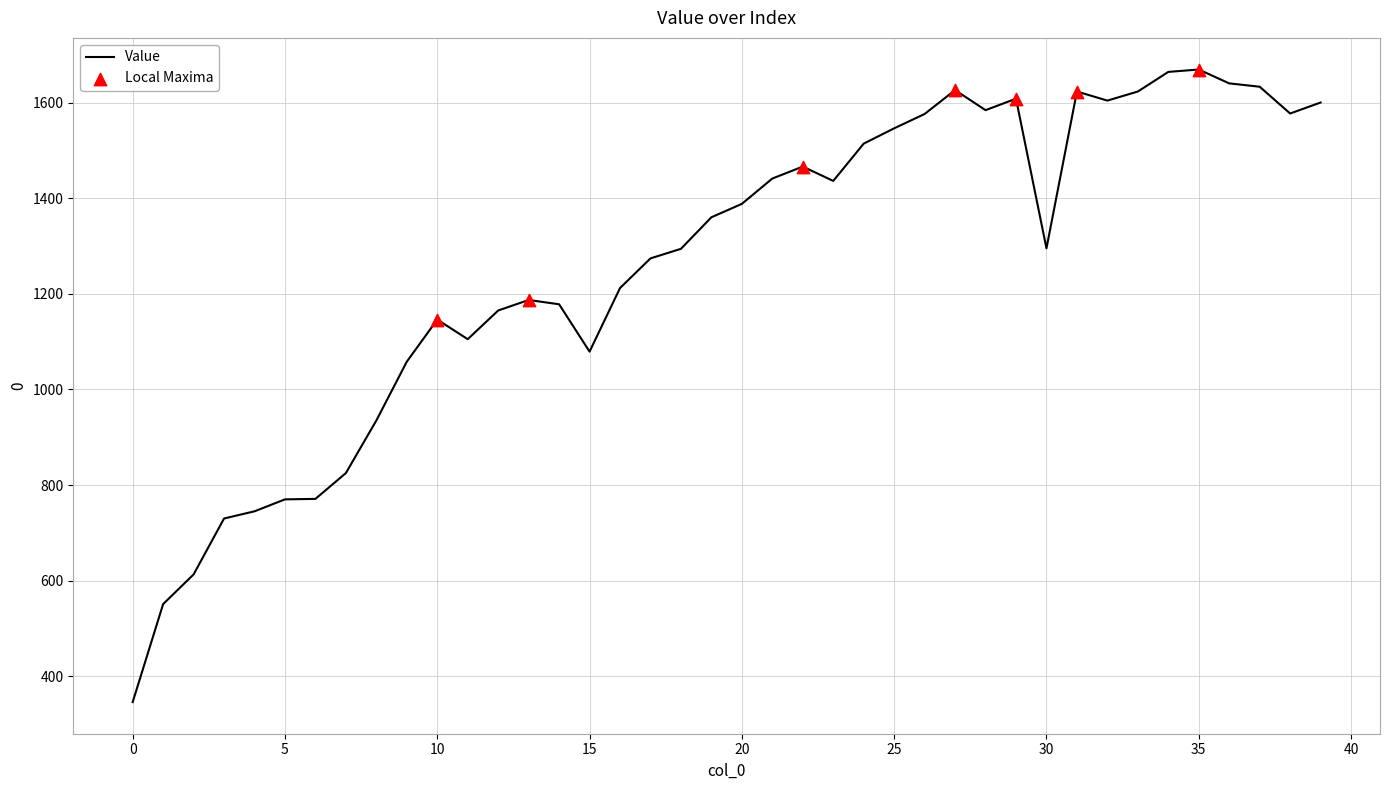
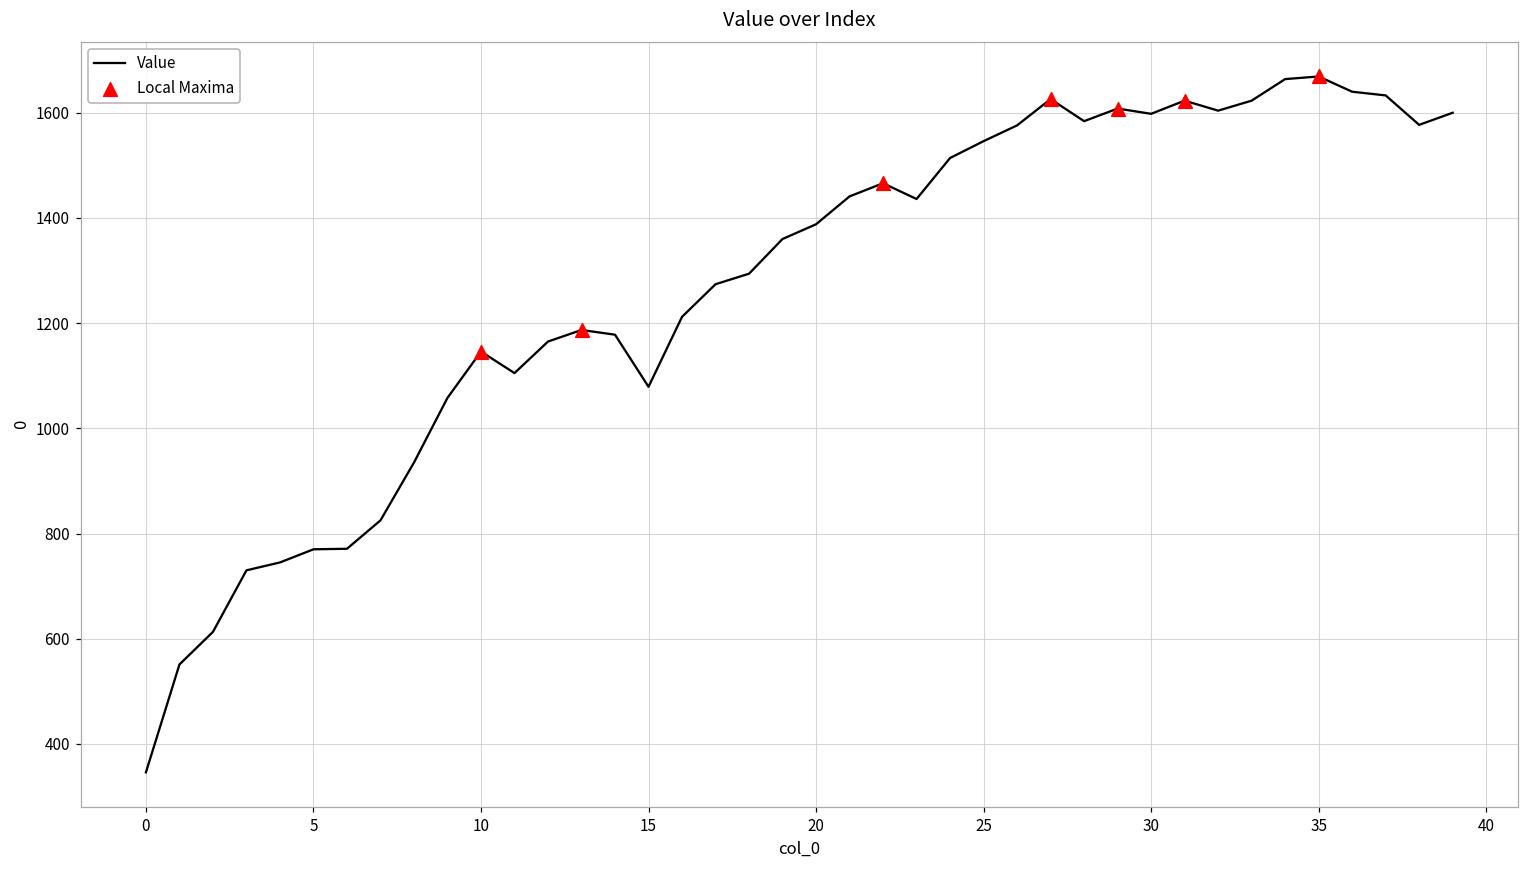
  {
    "Value": {
      "0": 350,
      "5": 770,
      "15": 1080,
      "20": 1390,
      "25": 1550,
-     "30": 1300
+     "30": 1600
    }
  }
